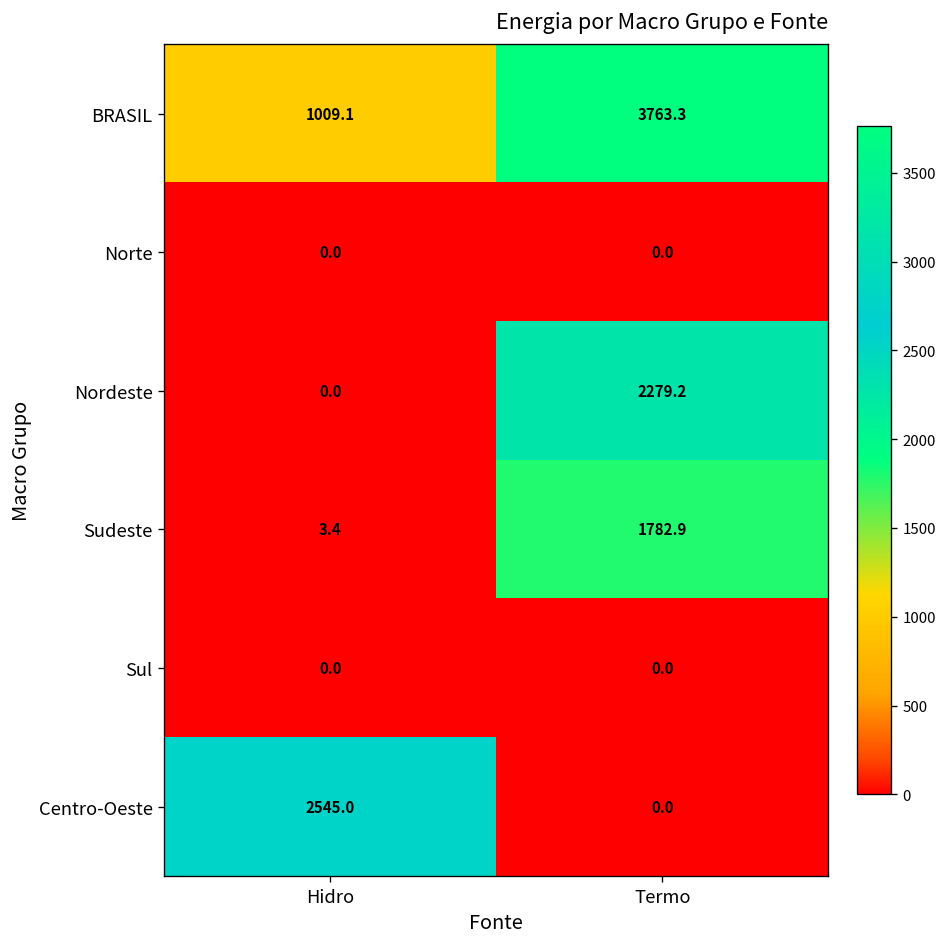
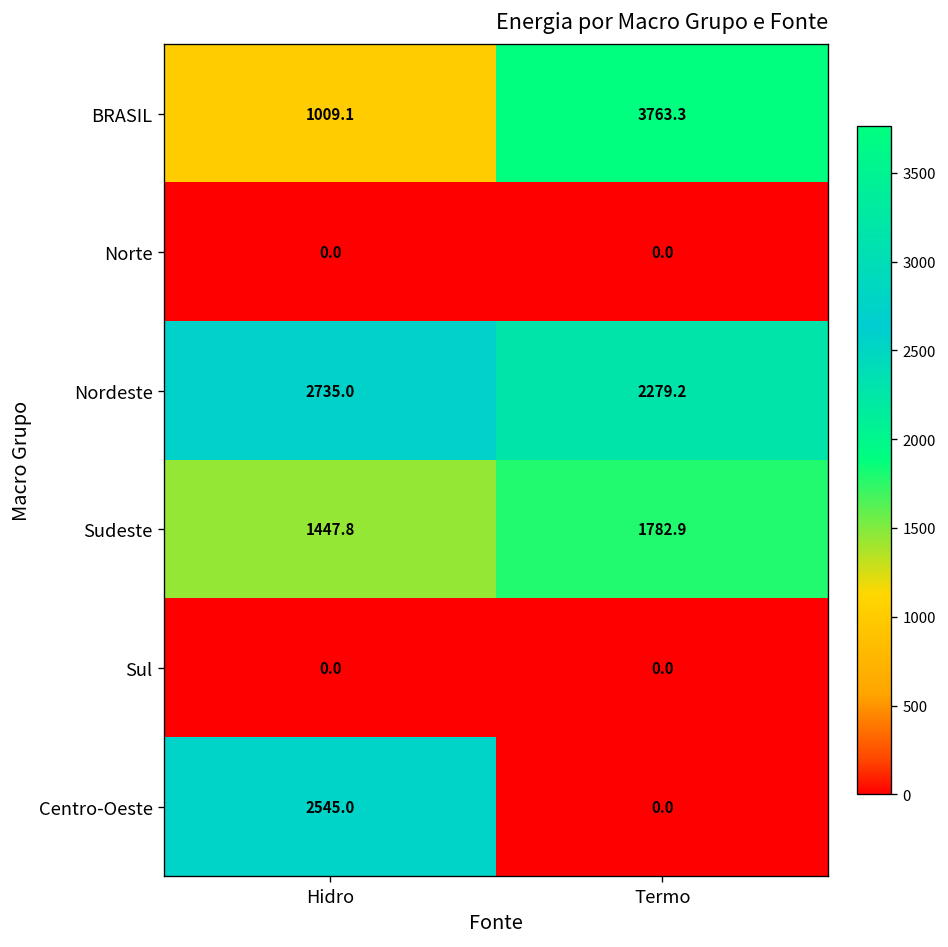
  {
    "BRASIL": {
      "Hidro": 1009.1,
      "Termo": 3763.3
    },
    "Norte": {
      "Hidro": 0.0,
      "Termo": 0.0
    },
    "Nordeste": {
-     "Hidro": 0.0,
+     "Hidro": 2735.0,
      "Termo": 2279.2
    },
    "Sudeste": {
-     "Hidro": 3.4,
+     "Hidro": 1447.8,
      "Termo": 1782.9
    },
    "Sul": {
      "Hidro": 0.0,
      "Termo": 0.0
    },
    "Centro-Oeste": {
      "Hidro": 2545.0,
      "Termo": 0.0
    }
  }
